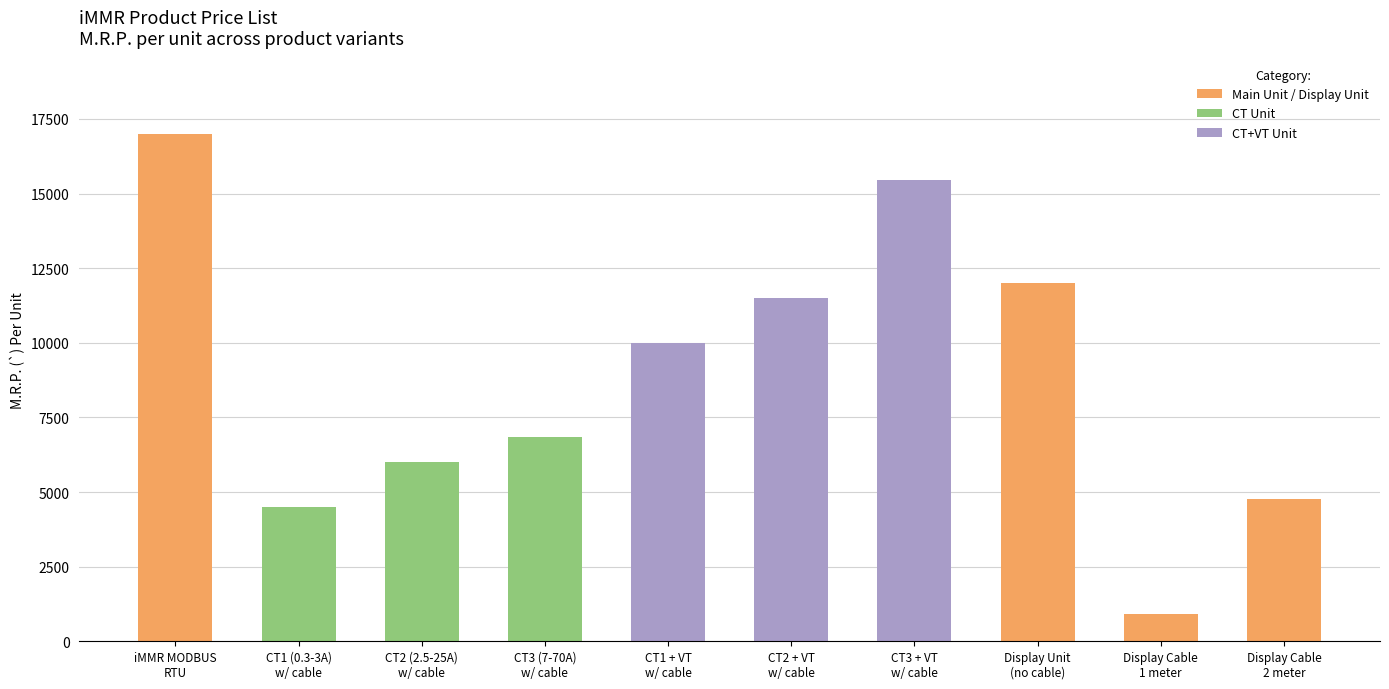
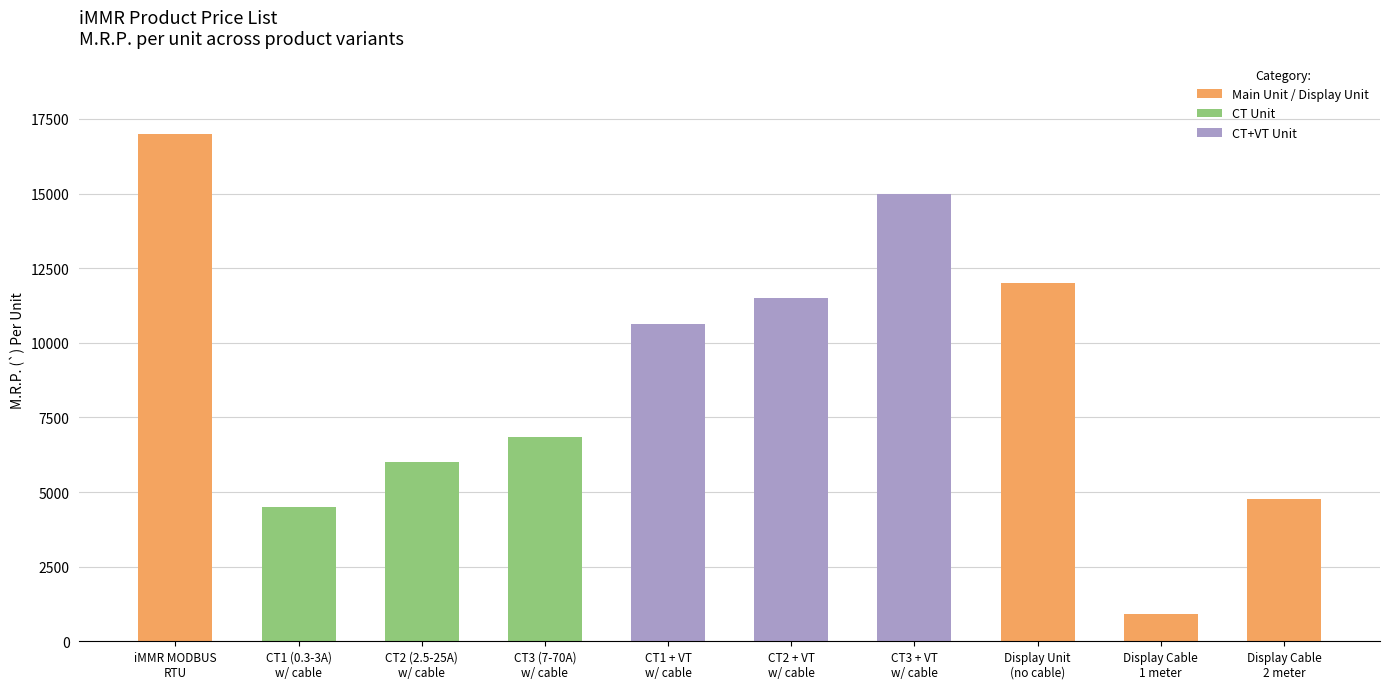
  {
    "iMMR MODBUS RTU": 17000,
    "CT1 (0.3-3A) w/ cable": 4500,
    "CT2 (2.5-25A) w/ cable": 6000,
    "CT3 (7-70A) w/ cable": 6800,
-   "CT1 + VT w/ cable": 10000,
+   "CT1 + VT w/ cable": 10600,
    "CT2 + VT w/ cable": 11500,
-   "CT3 + VT w/ cable": 15400,
+   "CT3 + VT w/ cable": 15000,
    "Display Unit (no cable)": 12000,
    "Display Cable 1 meter": 900,
    "Display Cable 2 meter": 4800
  }
